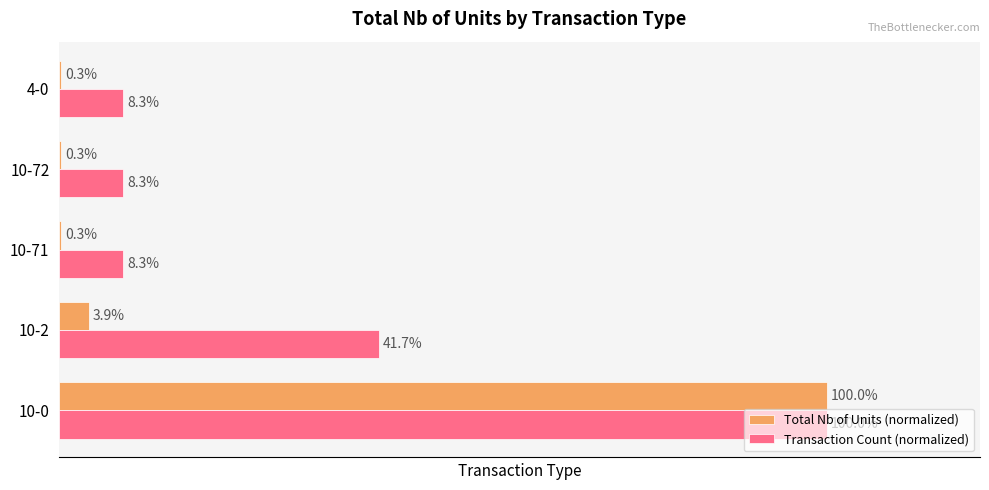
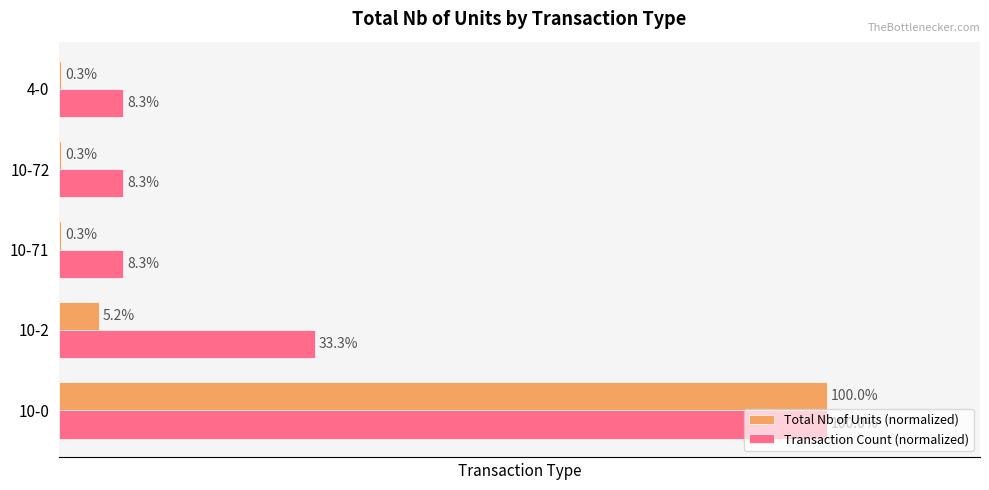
  {
    "Total Nb of Units (normalized)": {
      "4-0": "0.3%",
      "10-72": "0.3%",
      "10-71": "0.3%",
-     "10-2": "3.9%",
+     "10-2": "5.2%",
      "10-0": "100.0%"
    },
    "Transaction Count (normalized)": {
      "4-0": "8.3%",
      "10-72": "8.3%",
      "10-71": "8.3%",
-     "10-2": "41.7%"
+     "10-2": "33.3%"
    }
  }
